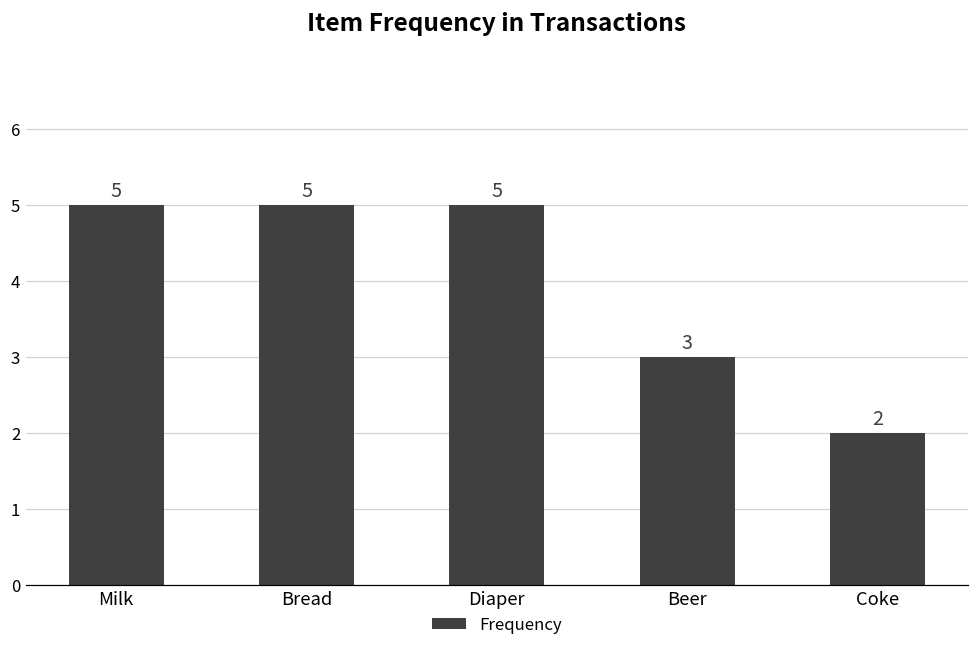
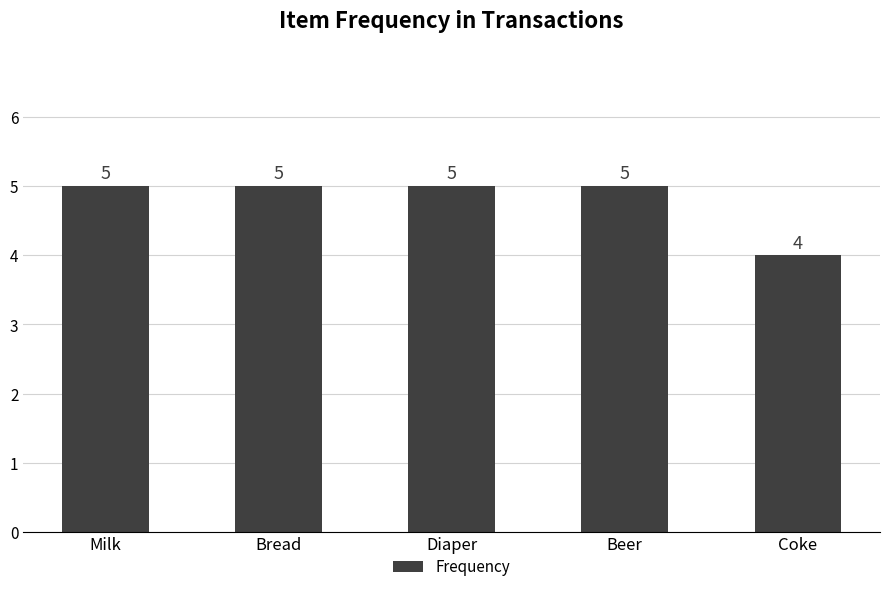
  {
    "Milk": 5,
    "Bread": 5,
    "Diaper": 5,
-   "Beer": 3,
-   "Coke": 2
+   "Beer": 5,
+   "Coke": 4
  }
